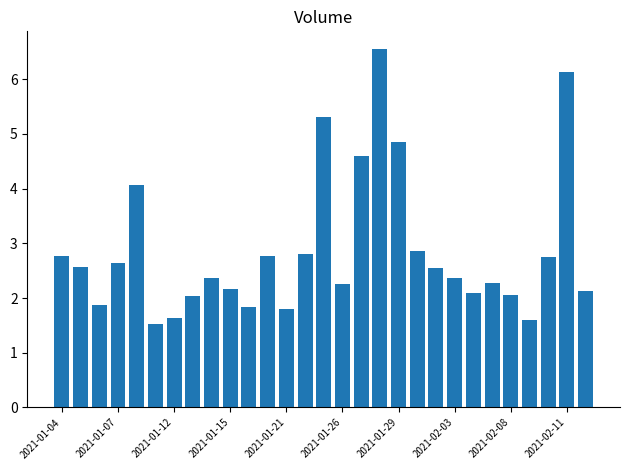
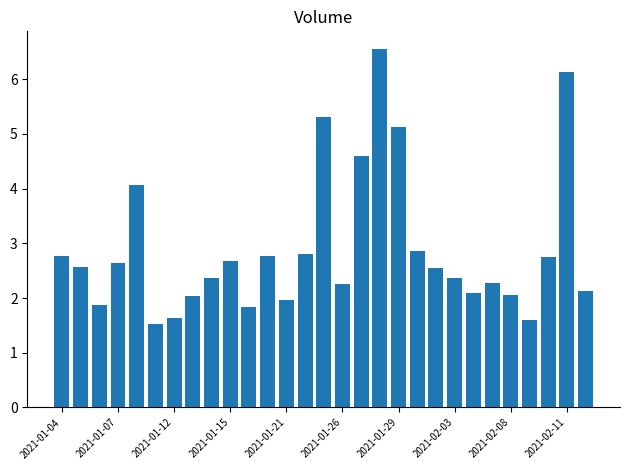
  {
    "2021-01-04": 2.8,
    "2021-01-07": 2.6,
    "2021-01-12": 1.6,
-   "2021-01-15": 2.2,
-   "2021-01-21": 1.8,
+   "2021-01-15": 2.7,
+   "2021-01-21": 2.0,
    "2021-01-26": 2.2,
-   "2021-01-29": 4.8,
+   "2021-01-29": 5.1,
    "2021-02-03": 2.4,
    "2021-02-08": 2.1,
    "2021-02-11": 6.1
  }
